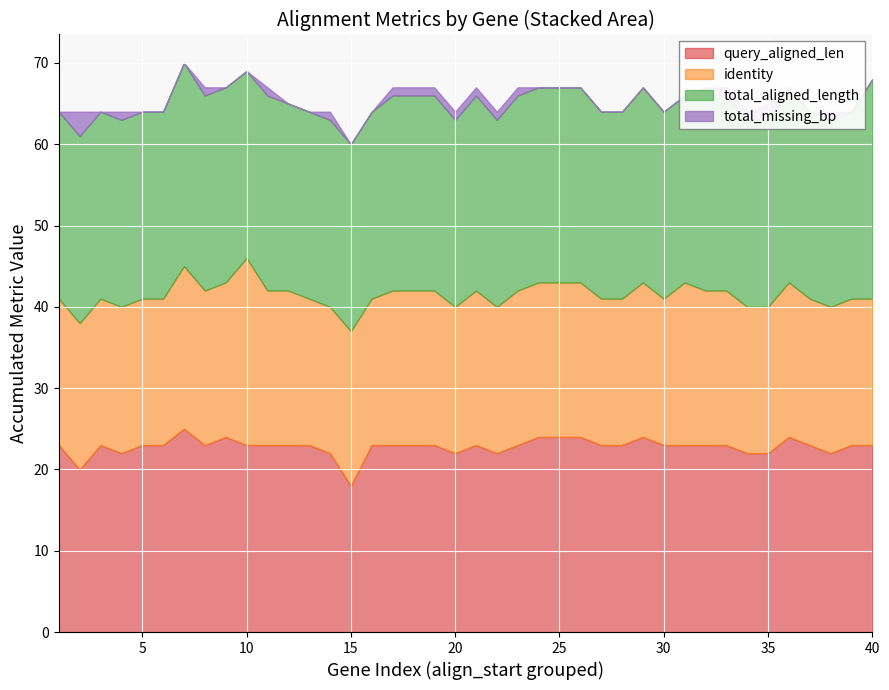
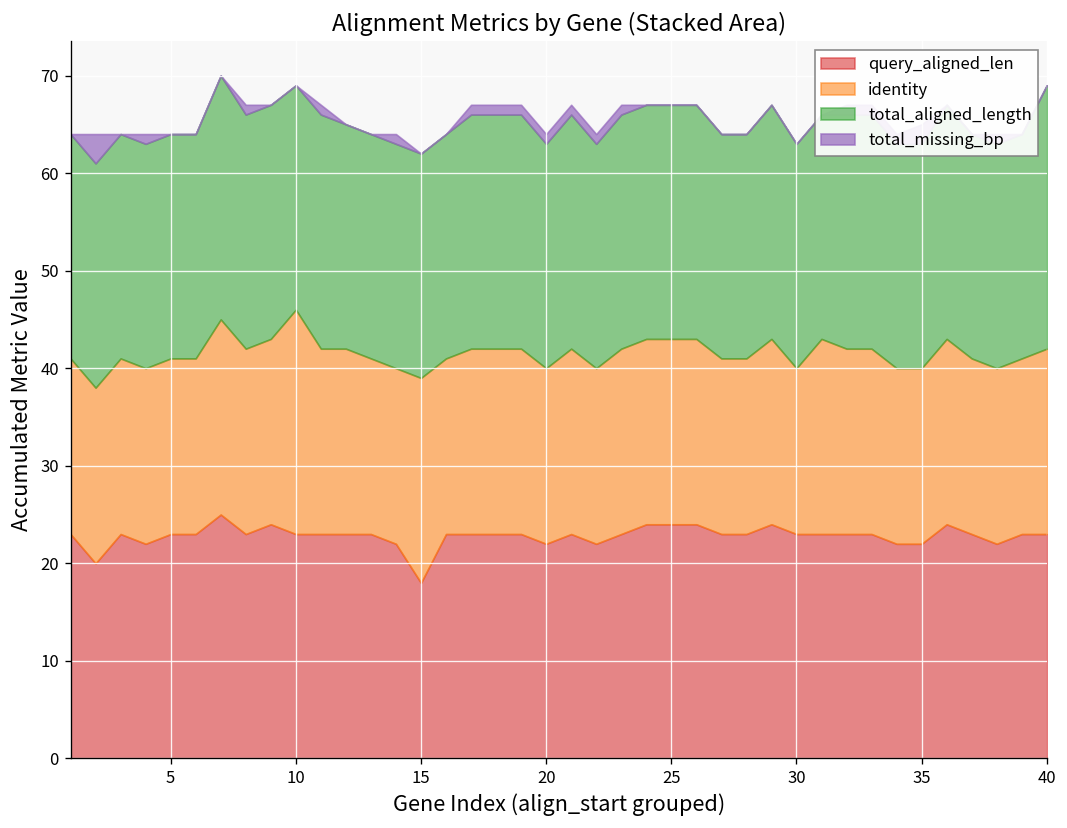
  {
    "query_aligned_len": {
      "5": 23,
      "10": 23,
      "15": 18,
      "20": 22,
      "25": 24,
      "30": 23,
      "35": 22,
      "40": 23
    },
    "identity": {
      "5": 18,
      "10": 23,
-     "15": 19,
+     "15": 21,
      "20": 18,
      "25": 19,
-     "30": 18,
+     "30": 17,
      "35": 18,
-     "40": 18
+     "40": 19
    },
    "total_aligned_length": {
      "20": 23
    },
    "total_missing_bp": {
      "20": 1
    }
  }
